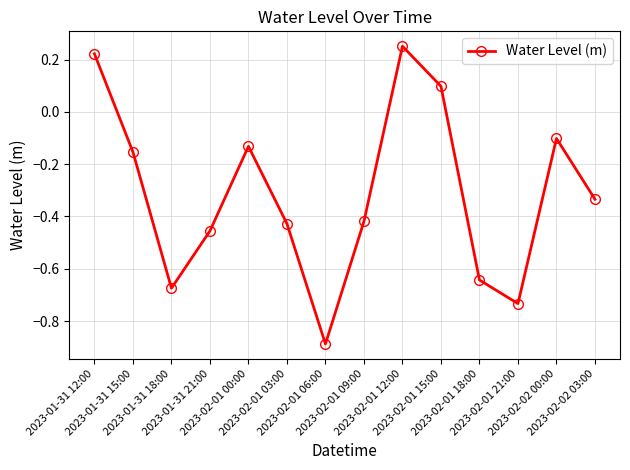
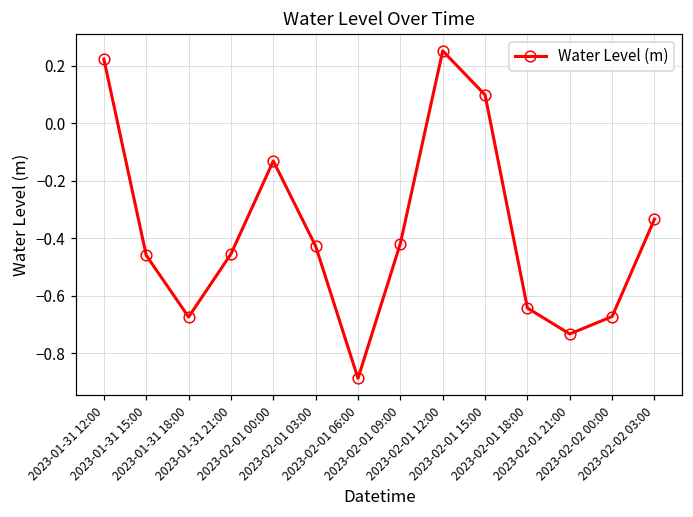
  {
    "2023-01-31 12:00": 0.22,
-   "2023-01-31 15:00": -0.15,
+   "2023-01-31 15:00": -0.46,
    "2023-01-31 18:00": -0.67,
    "2023-01-31 21:00": -0.46,
    "2023-02-01 00:00": -0.13,
    "2023-02-01 03:00": -0.43,
    "2023-02-01 06:00": -0.89,
    "2023-02-01 09:00": -0.42,
    "2023-02-01 12:00": 0.25,
    "2023-02-01 15:00": 0.10,
    "2023-02-01 18:00": -0.64,
    "2023-02-01 21:00": -0.73,
-   "2023-02-02 00:00": -0.10,
+   "2023-02-02 00:00": -0.67,
    "2023-02-02 03:00": -0.33
  }
